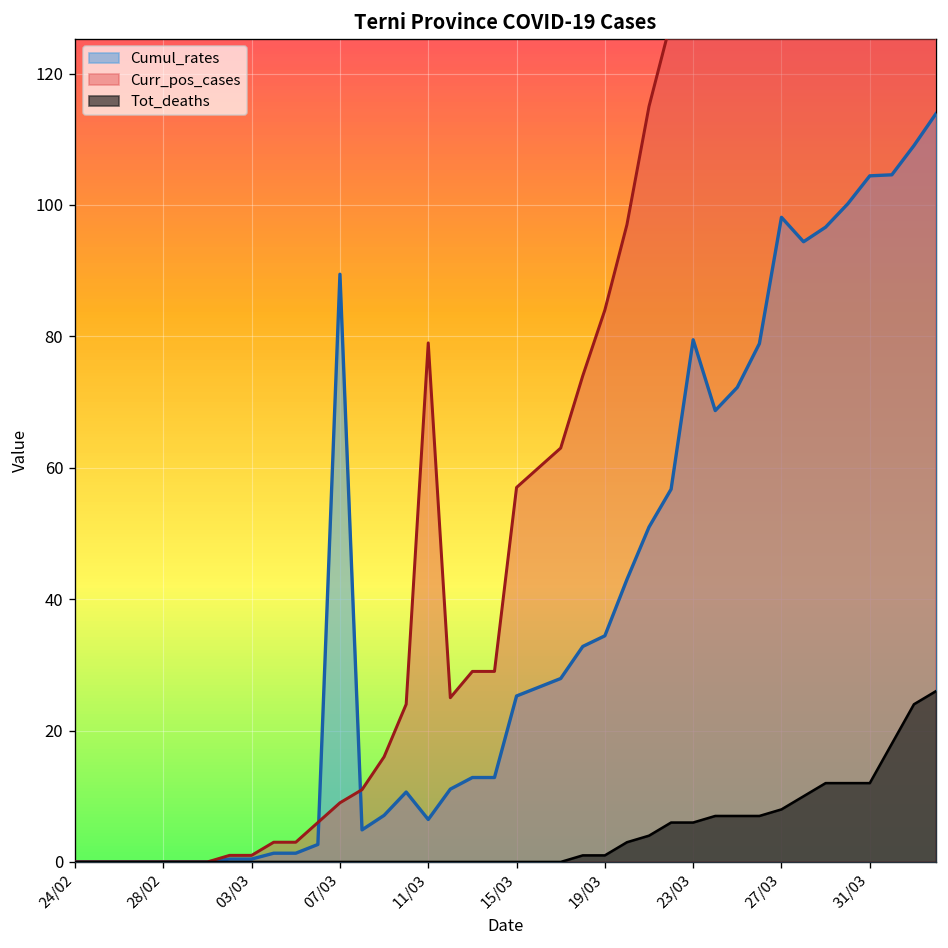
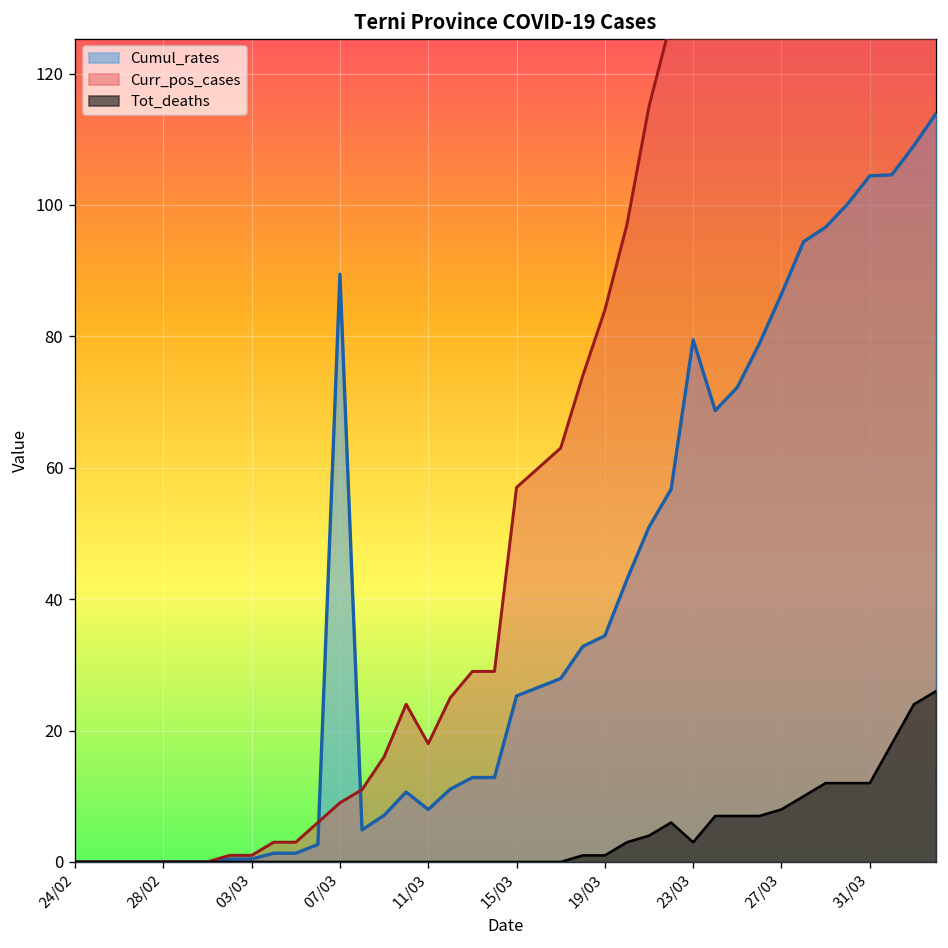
  {
    "Cumul_rates": {
      "07/03": 89,
-     "11/03": 6,
+     "11/03": 8,
      "15/03": 25,
      "19/03": 34,
      "23/03": 79,
-     "27/03": 98,
+     "27/03": 86,
      "31/03": 104
    },
    "Curr_pos_cases": {
      "03/03": 1,
      "07/03": 9,
-     "11/03": 79,
+     "11/03": 18,
      "15/03": 57,
      "19/03": 84
    },
    "Tot_deaths": {
      "07/03": 0,
      "11/03": 0,
      "15/03": 0,
      "19/03": 1,
-     "23/03": 6,
+     "23/03": 3,
      "27/03": 8,
      "31/03": 12
    }
  }
